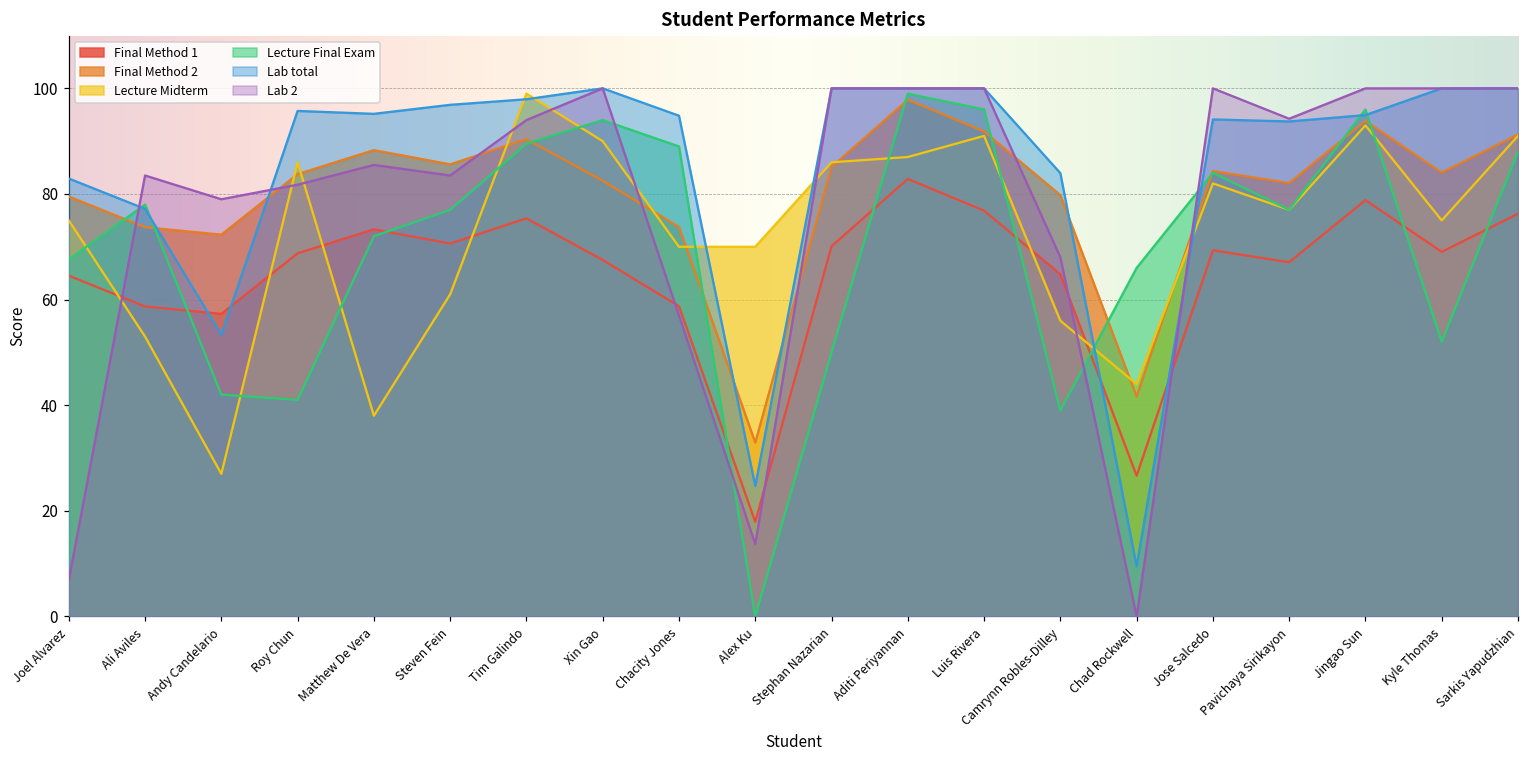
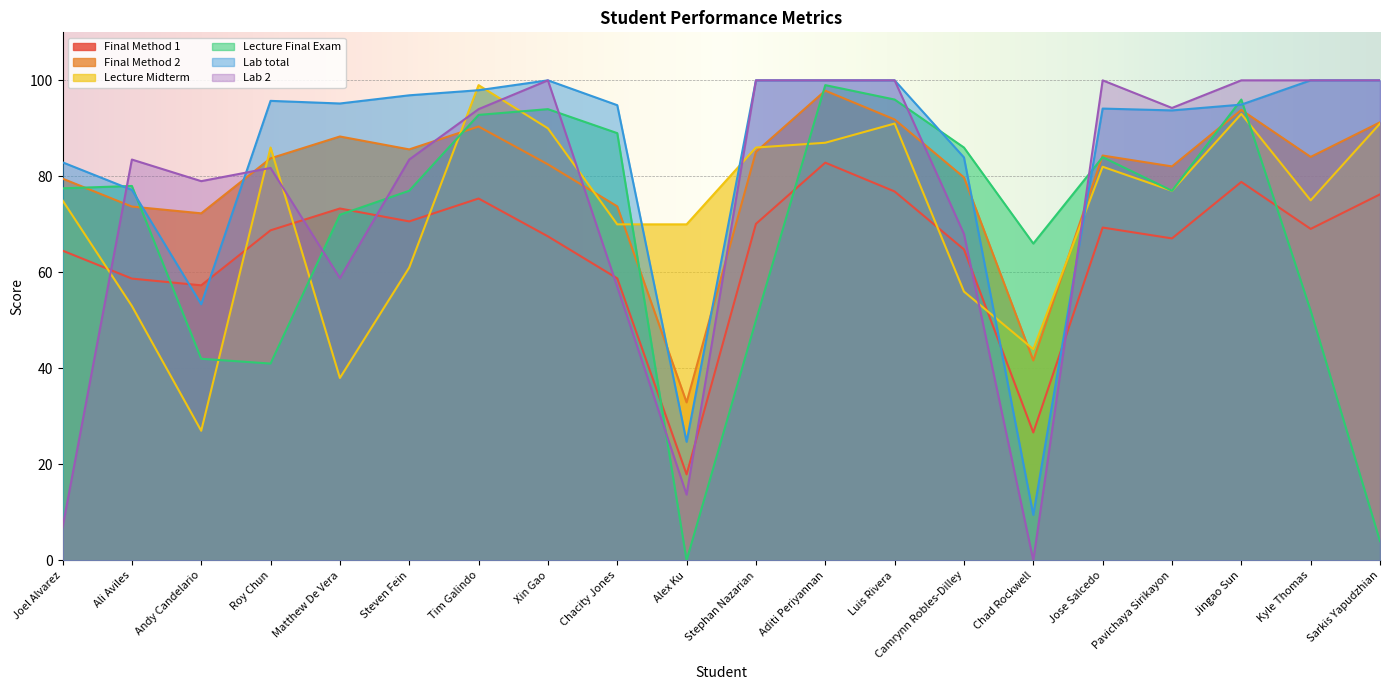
  {
    "Lecture Midterm": {
      "Joel Alvarez": 75,
      "Ali Aviles": 53,
      "Andy Candelario": 27,
      "Roy Chun": 86,
      "Matthew De Vera": 38,
      "Steven Fein": 61,
      "Tim Galindo": 99,
      "Xin Gao": 90,
      "Chacity Jones": 70,
      "Alex Ku": 70,
      "Stephan Nazarian": 86,
      "Aditi Periyannan": 87,
      "Luis Rivera": 91,
      "Camrynn Robles-Dilley": 56,
      "Chad Rockwell": 44,
      "Jose Salcedo": 82,
      "Jingao Sun": 93,
      "Kyle Thomas": 75
    },
    "Lecture Final Exam": {
-     "Joel Alvarez": 68,
+     "Joel Alvarez": 78,
      "Ali Aviles": 78,
      "Andy Candelario": 42,
      "Roy Chun": 41,
      "Matthew De Vera": 72,
      "Steven Fein": 77,
-     "Tim Galindo": 90,
+     "Tim Galindo": 93,
      "Xin Gao": 94,
      "Chacity Jones": 89,
      "Alex Ku": 0,
      "Stephan Nazarian": 50,
      "Aditi Periyannan": 99,
      "Luis Rivera": 96,
-     "Camrynn Robles-Dilley": 39,
+     "Camrynn Robles-Dilley": 86,
      "Chad Rockwell": 66,
      "Jingao Sun": 96,
      "Kyle Thomas": 52,
-     "Sarkis Yapudzhian": 88
+     "Sarkis Yapudzhian": 4
    },
    "Lab total": {
      "Joel Alvarez": 83,
      "Ali Aviles": 77,
      "Andy Candelario": 53,
      "Roy Chun": 96,
      "Matthew De Vera": 95,
      "Steven Fein": 97,
      "Tim Galindo": 98,
      "Chacity Jones": 95,
      "Alex Ku": 25,
      "Camrynn Robles-Dilley": 84,
      "Chad Rockwell": 9,
      "Jose Salcedo": 94,
      "Jingao Sun": 95
    },
    "Lab 2": {
      "Joel Alvarez": 7,
      "Ali Aviles": 84,
      "Andy Candelario": 79,
      "Roy Chun": 82,
-     "Matthew De Vera": 86,
+     "Matthew De Vera": 59,
      "Steven Fein": 84,
      "Tim Galindo": 94,
      "Chacity Jones": 57,
      "Alex Ku": 14,
      "Camrynn Robles-Dilley": 68,
      "Chad Rockwell": 0,
      "Jose Salcedo": 100,
      "Jingao Sun": 100
    }
  }
